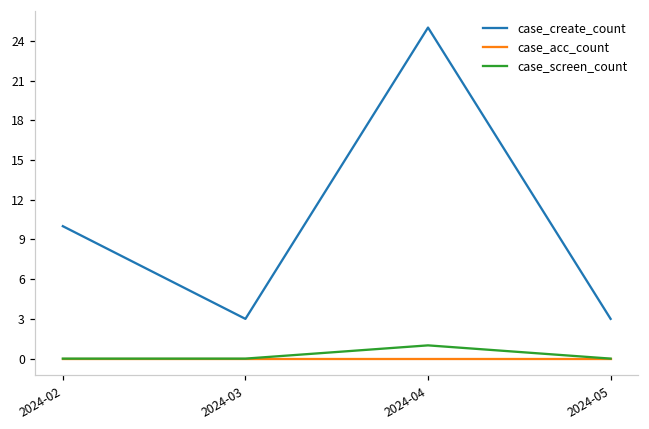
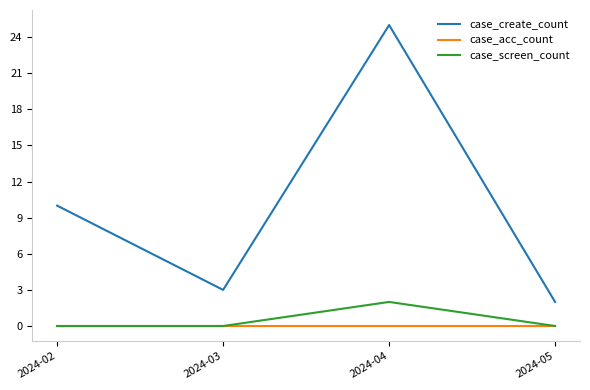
  {
    "case_create_count": {
      "2024-02": 10,
      "2024-03": 3,
      "2024-04": 25,
-     "2024-05": 3
+     "2024-05": 2
    },
    "case_acc_count": {
      "2024-04": 0
    },
    "case_screen_count": {
-     "2024-04": 1
+     "2024-04": 2
    }
  }
